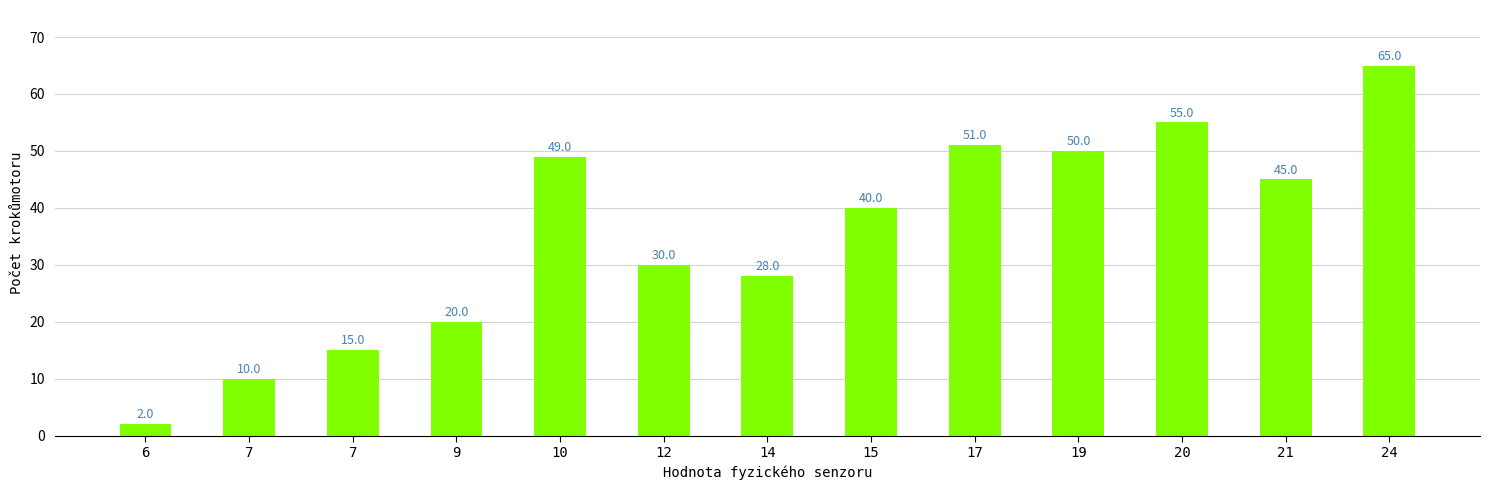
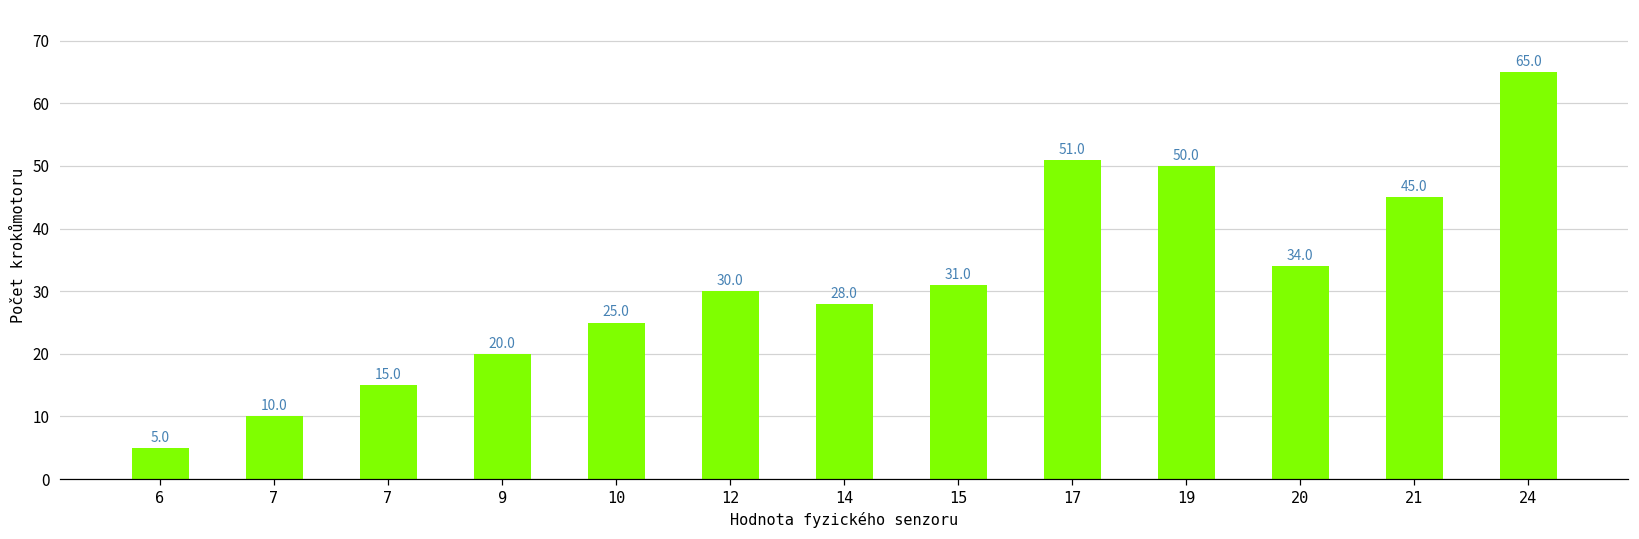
  {
-   "6": 2.0,
+   "6": 5.0,
    "9": 20.0,
-   "10": 49.0,
+   "10": 25.0,
    "12": 30.0,
    "14": 28.0,
-   "15": 40.0,
+   "15": 31.0,
    "17": 51.0,
    "19": 50.0,
-   "20": 55.0,
+   "20": 34.0,
    "21": 45.0,
    "24": 65.0
  }
